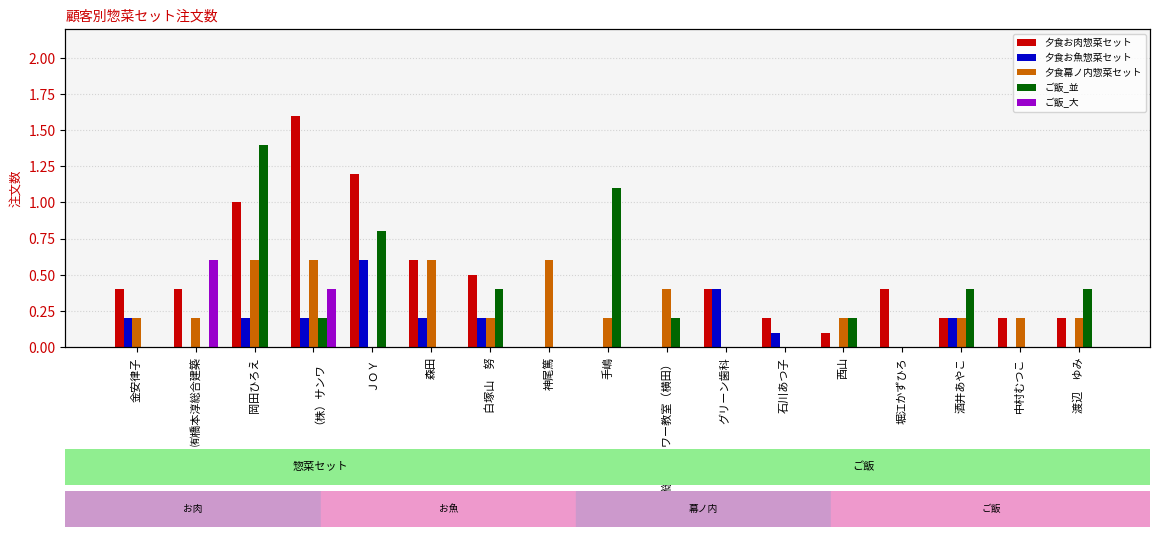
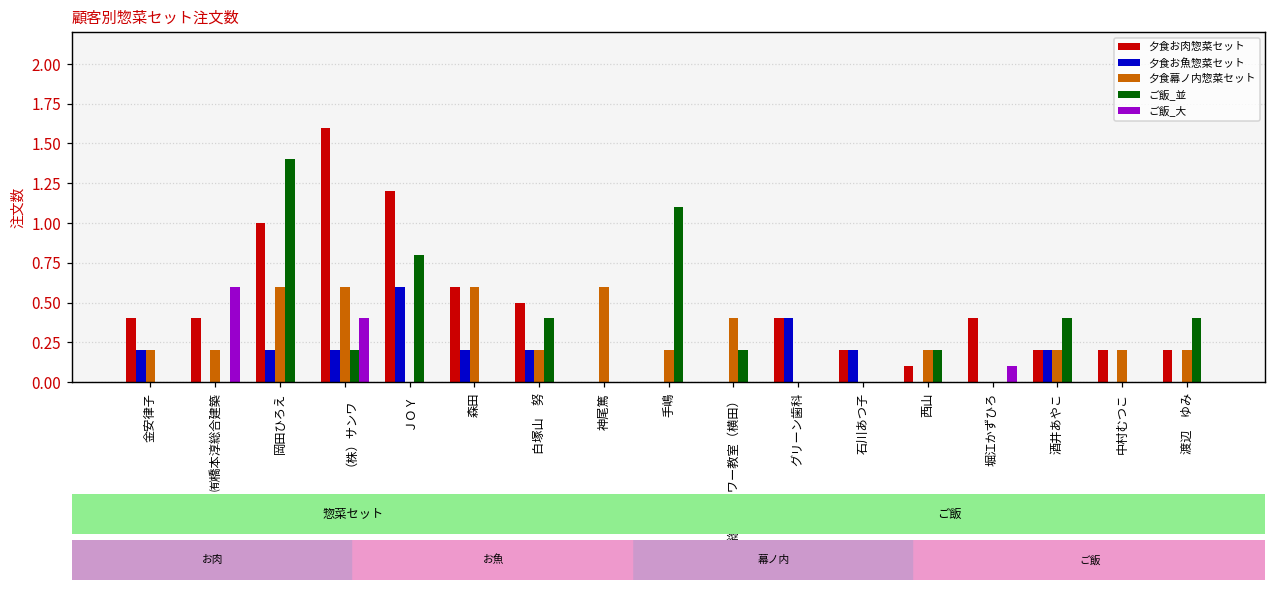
  {
    "夕食お肉惣菜セット": {
      "金安律子": 0.4,
      "㈲橋本淳総合建築": 0.4,
      "岡田ひろえ": 1.0,
      "（株）サンワ": 1.6,
      "ＪＯＹ": 1.2,
      "森田": 0.6,
      "白塚山 努": 0.5,
      "神尾篤": 0.0,
      "手嶋": 0.0,
      "みきこ総合フラワー教室（横田）": 0.0,
      "グリーン歯科": 0.4,
      "石川あつ子": 0.2,
      "西山": 0.1,
      "堀江かずひろ": 0.4,
      "酒井あやこ": 0.2,
      "中村むつこ": 0.2,
      "渡辺 ゆみ": 0.2
    },
    "夕食お魚惣菜セット": {
      "金安律子": 0.2,
      "㈲橋本淳総合建築": 0.0,
      "岡田ひろえ": 0.2,
      "（株）サンワ": 0.2,
      "ＪＯＹ": 0.6,
      "森田": 0.2,
      "白塚山 努": 0.2,
      "神尾篤": 0.0,
      "手嶋": 0.0,
      "みきこ総合フラワー教室（横田）": 0.0,
      "グリーン歯科": 0.4,
-     "石川あつ子": 0.1,
+     "石川あつ子": 0.2,
      "西山": 0.0,
      "堀江かずひろ": 0.0,
      "酒井あやこ": 0.2,
      "中村むつこ": 0.0,
      "渡辺 ゆみ": 0.0
    },
    "夕食幕ノ内惣菜セット": {
      "金安律子": 0.2,
      "㈲橋本淳総合建築": 0.2,
      "岡田ひろえ": 0.6,
      "（株）サンワ": 0.6,
      "ＪＯＹ": 0.0,
      "森田": 0.6,
      "白塚山 努": 0.2,
      "神尾篤": 0.6,
      "手嶋": 0.2,
      "みきこ総合フラワー教室（横田）": 0.4,
      "グリーン歯科": 0.0,
      "石川あつ子": 0.0,
      "西山": 0.2,
      "堀江かずひろ": 0.0,
      "酒井あやこ": 0.2,
      "中村むつこ": 0.2,
      "渡辺 ゆみ": 0.2
    },
    "ご飯_並": {
      "金安律子": 0.0,
      "㈲橋本淳総合建築": 0.0,
      "岡田ひろえ": 1.4,
      "（株）サンワ": 0.2,
      "ＪＯＹ": 0.8,
      "森田": 0.0,
      "白塚山 努": 0.4,
      "神尾篤": 0.0,
      "手嶋": 1.1,
      "みきこ総合フラワー教室（横田）": 0.2,
      "グリーン歯科": 0.0,
      "石川あつ子": 0.0,
      "西山": 0.2,
      "堀江かずひろ": 0.0,
      "酒井あやこ": 0.4,
      "中村むつこ": 0.0,
      "渡辺 ゆみ": 0.4
    },
    "ご飯_大": {
      "金安律子": 0.0,
      "㈲橋本淳総合建築": 0.6,
      "岡田ひろえ": 0.0,
      "（株）サンワ": 0.4,
      "ＪＯＹ": 0.0,
      "森田": 0.0,
      "白塚山 努": 0.0,
      "神尾篤": 0.0,
      "手嶋": 0.0,
      "みきこ総合フラワー教室（横田）": 0.0,
      "グリーン歯科": 0.0,
      "石川あつ子": 0.0,
      "西山": 0.0,
-     "堀江かずひろ": 0.0,
+     "堀江かずひろ": 0.1,
      "酒井あやこ": 0.0,
      "中村むつこ": 0.0,
      "渡辺 ゆみ": 0.0
    }
  }
